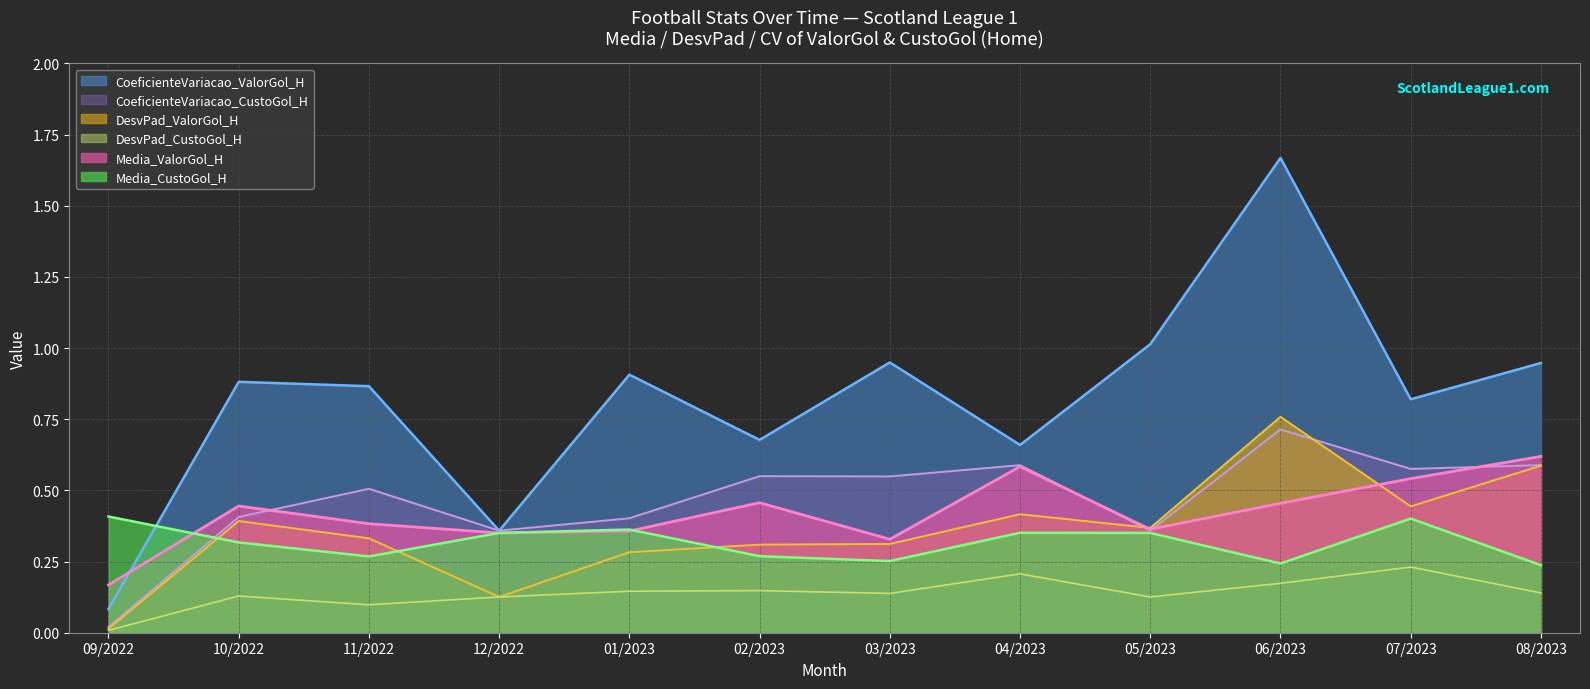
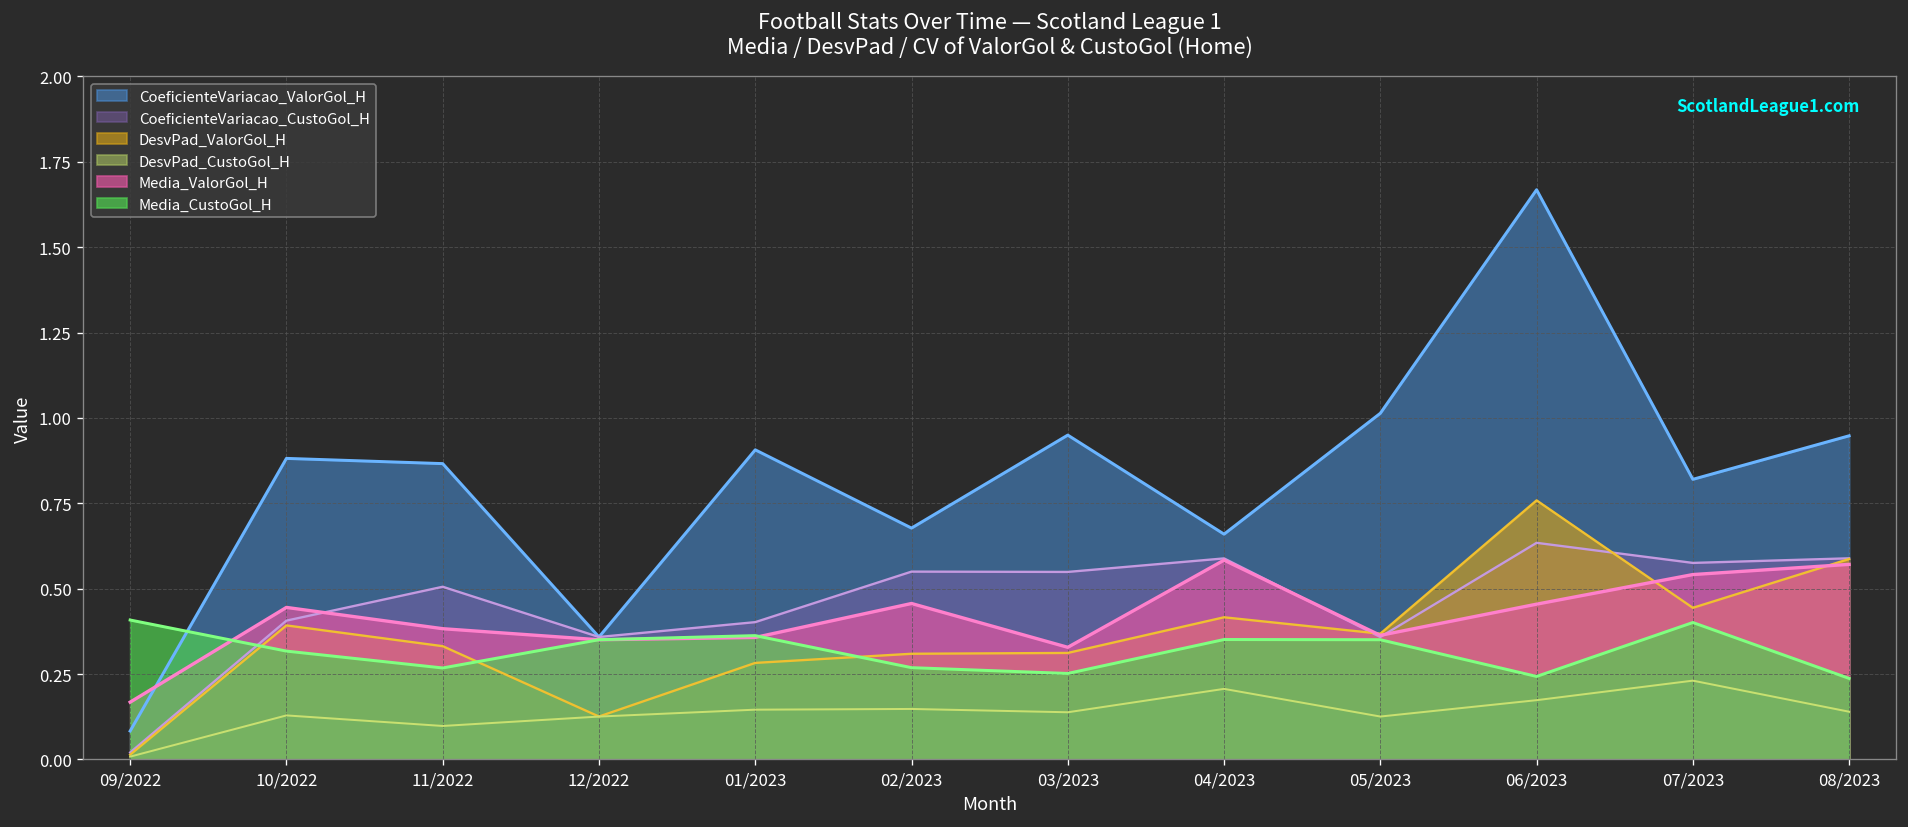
  {
    "CoeficienteVariacao_ValorGol_H": {
      "09/2022": 0.08,
      "10/2022": 0.88,
      "11/2022": 0.87,
      "01/2023": 0.91,
      "02/2023": 0.68,
      "03/2023": 0.95,
      "04/2023": 0.66,
      "05/2023": 1.01,
      "06/2023": 1.67,
      "07/2023": 0.82,
      "08/2023": 0.95
    },
    "CoeficienteVariacao_CustoGol_H": {
      "10/2022": 0.41,
      "11/2022": 0.51,
      "01/2023": 0.40,
      "02/2023": 0.55,
      "03/2023": 0.55,
-     "06/2023": 0.71,
+     "06/2023": 0.63,
      "07/2023": 0.58
    },
    "DesvPad_ValorGol_H": {
      "10/2022": 0.39,
      "11/2022": 0.33,
      "01/2023": 0.28,
      "02/2023": 0.31,
      "03/2023": 0.31,
      "04/2023": 0.42,
      "06/2023": 0.76,
      "07/2023": 0.44
    },
    "DesvPad_CustoGol_H": {
      "10/2022": 0.13,
      "11/2022": 0.10,
      "01/2023": 0.15,
      "02/2023": 0.15,
      "03/2023": 0.14,
      "04/2023": 0.21,
      "05/2023": 0.13,
      "06/2023": 0.17,
      "07/2023": 0.23,
      "08/2023": 0.14
    },
    "Media_ValorGol_H": {
      "09/2022": 0.17,
      "10/2022": 0.45,
      "11/2022": 0.38,
      "02/2023": 0.46,
      "03/2023": 0.33,
      "06/2023": 0.45,
      "07/2023": 0.54,
-     "08/2023": 0.62
+     "08/2023": 0.57
    },
    "Media_CustoGol_H": {
      "09/2022": 0.41,
      "10/2022": 0.32,
      "11/2022": 0.27,
      "02/2023": 0.27,
      "03/2023": 0.25,
      "04/2023": 0.35,
      "06/2023": 0.24,
      "07/2023": 0.40,
      "08/2023": 0.24
    }
  }
